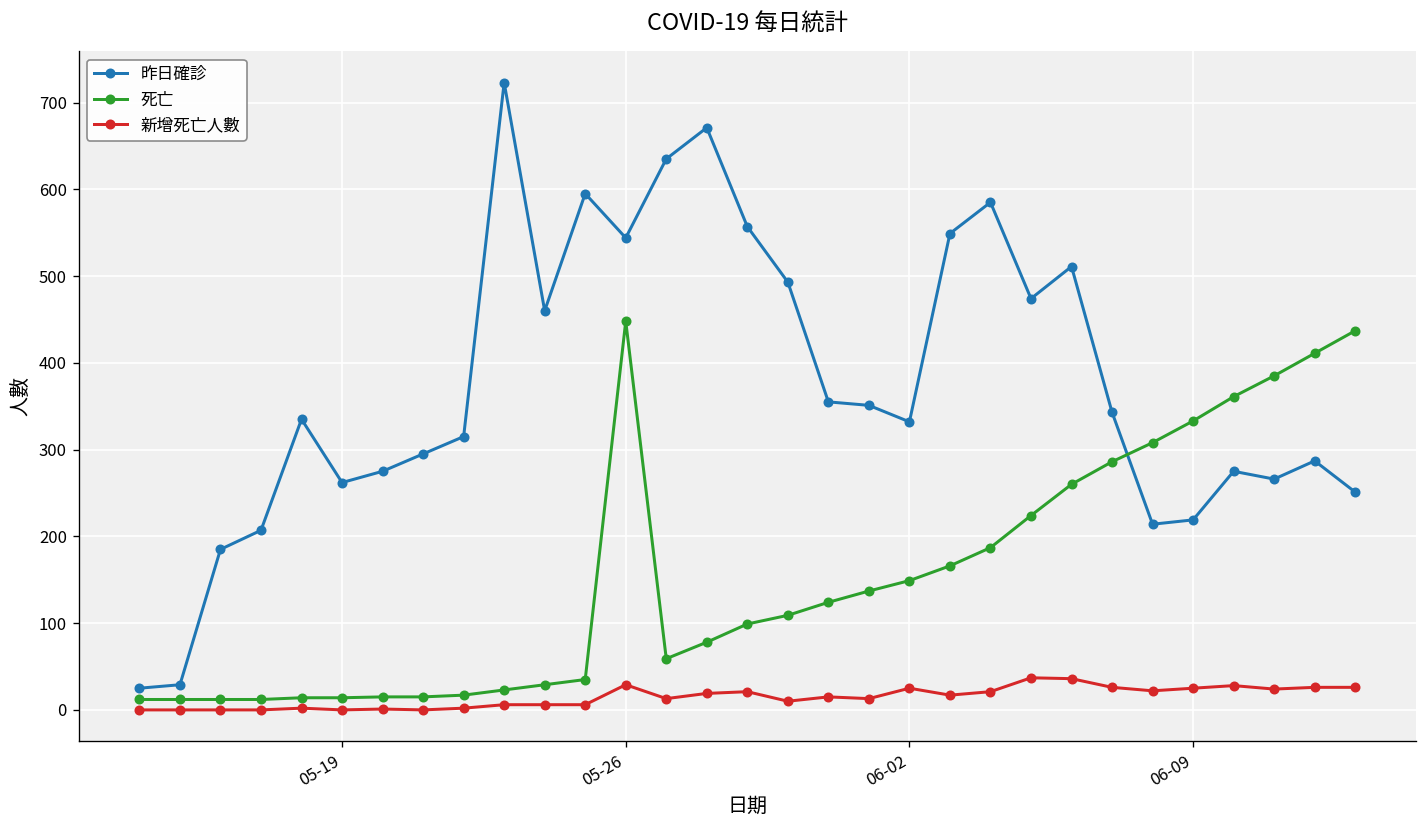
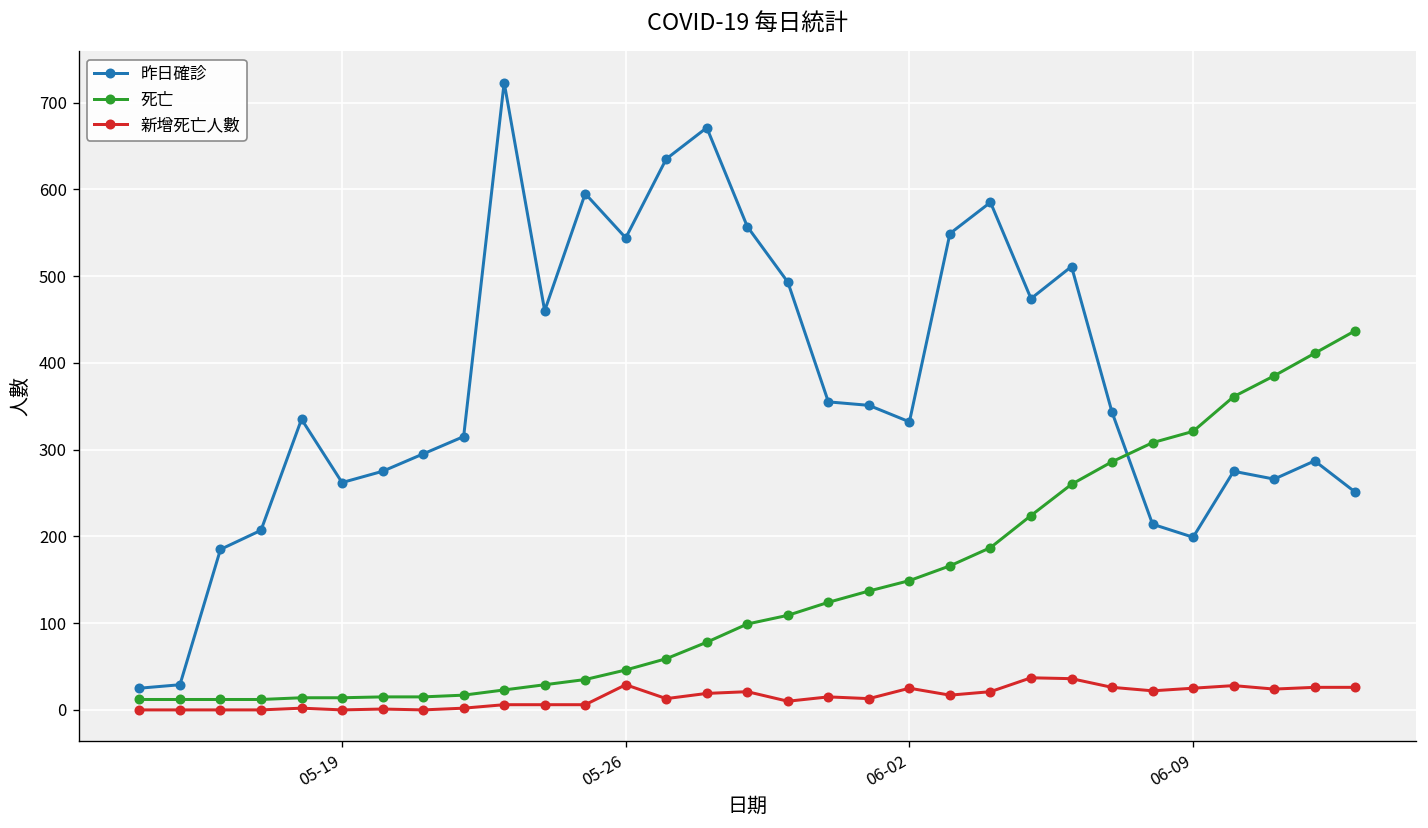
  {
    "昨日確診": {
      "05-19": 260,
      "05-26": 540,
      "06-02": 330,
-     "06-09": 220
+     "06-09": 200
    },
    "死亡": {
      "05-19": 10,
-     "05-26": 450,
+     "05-26": 50,
      "06-02": 150,
-     "06-09": 330
+     "06-09": 320
    },
    "新增死亡人數": {
      "05-19": 0,
      "05-26": 30,
      "06-02": 30,
      "06-09": 30
    }
  }
